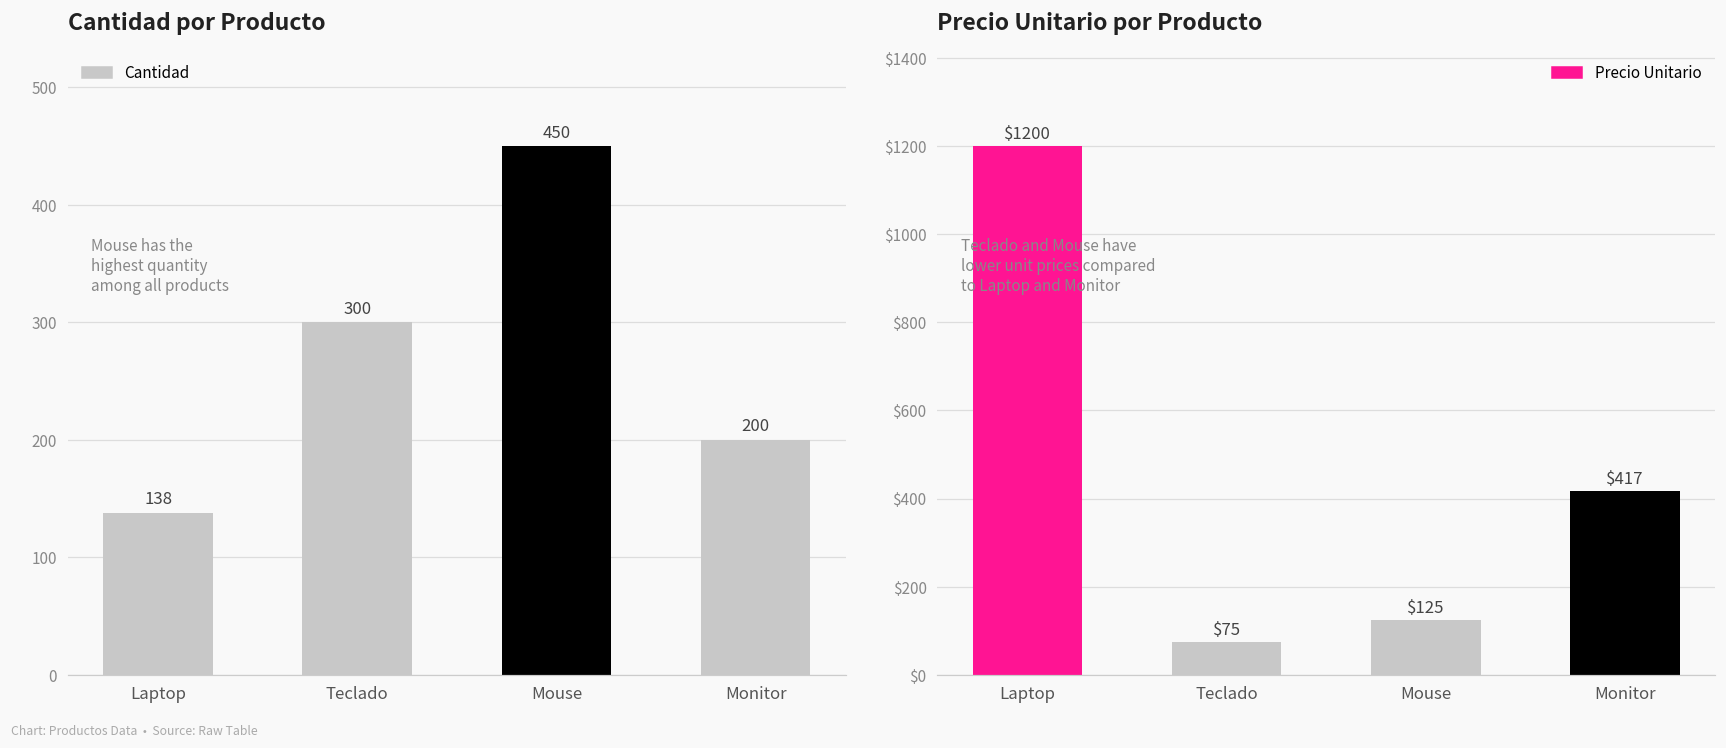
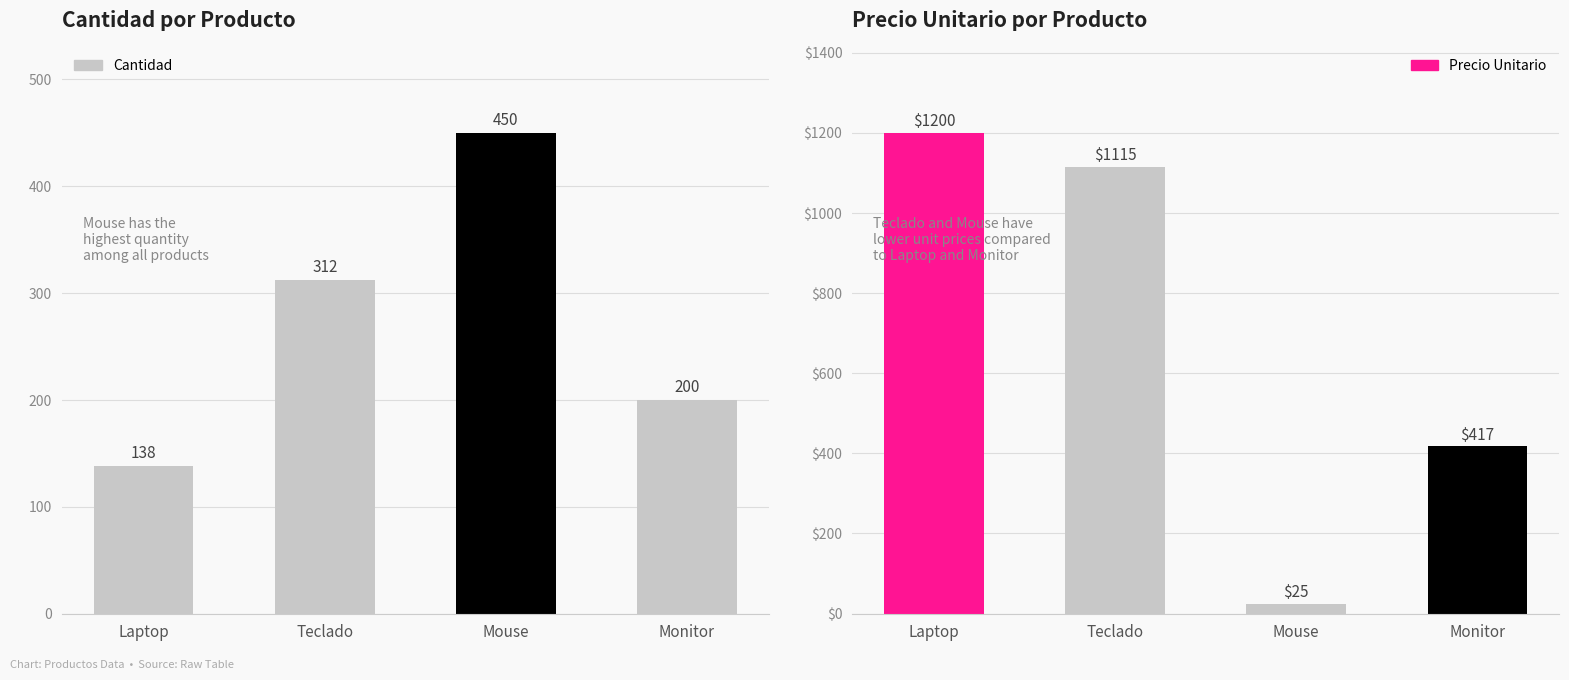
  {
    "Cantidad por Producto": {
      "Laptop": "138",
-     "Teclado": "300",
+     "Teclado": "312",
      "Mouse": "450",
      "Monitor": "200"
    },
    "Precio Unitario por Producto": {
      "Laptop": "$1200",
-     "Teclado": "$75",
-     "Mouse": "$125",
+     "Teclado": "$1115",
+     "Mouse": "$25",
      "Monitor": "$417"
    }
  }
